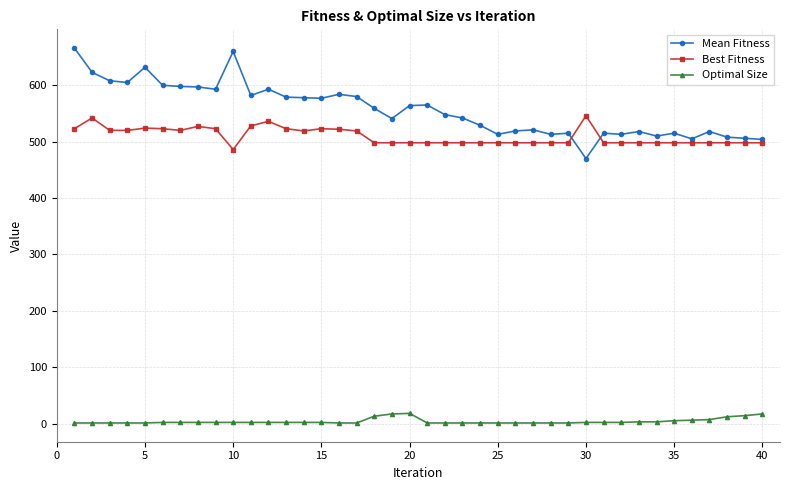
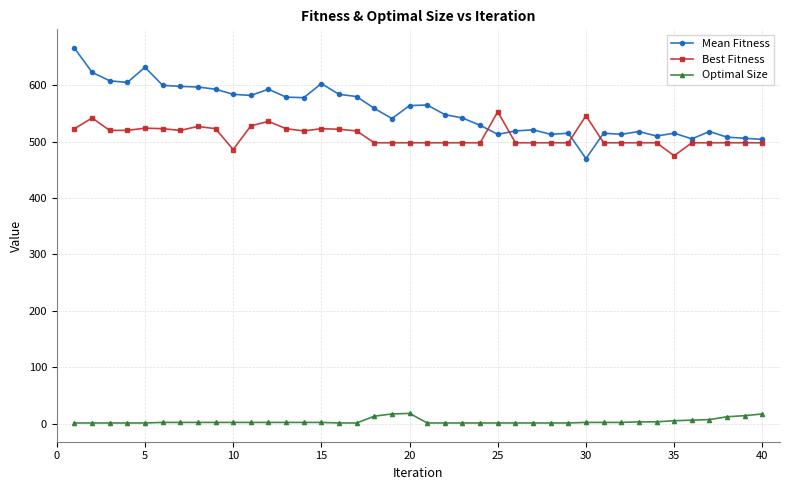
  {
    "Mean Fitness": {
      "5": 630,
-     "10": 660,
-     "15": 580,
+     "10": 580,
+     "15": 600,
      "20": 560,
      "25": 510,
      "30": 470,
      "35": 520,
      "40": 500
    },
    "Best Fitness": {
      "5": 520,
      "10": 490,
      "15": 520,
      "20": 500,
-     "25": 500,
+     "25": 550,
      "30": 550,
-     "35": 500,
+     "35": 480,
      "40": 500
    },
    "Optimal Size": {
      "5": 0,
      "10": 0,
      "15": 0,
      "20": 20,
      "25": 0,
      "30": 0,
      "35": 10,
      "40": 20
    }
  }
